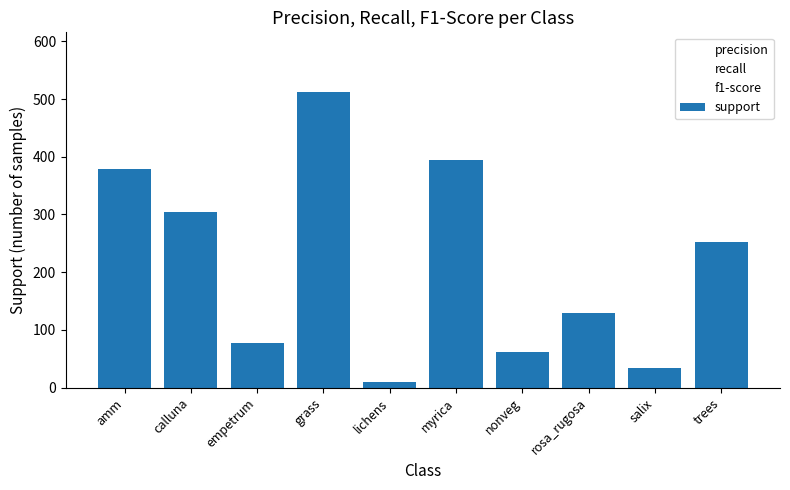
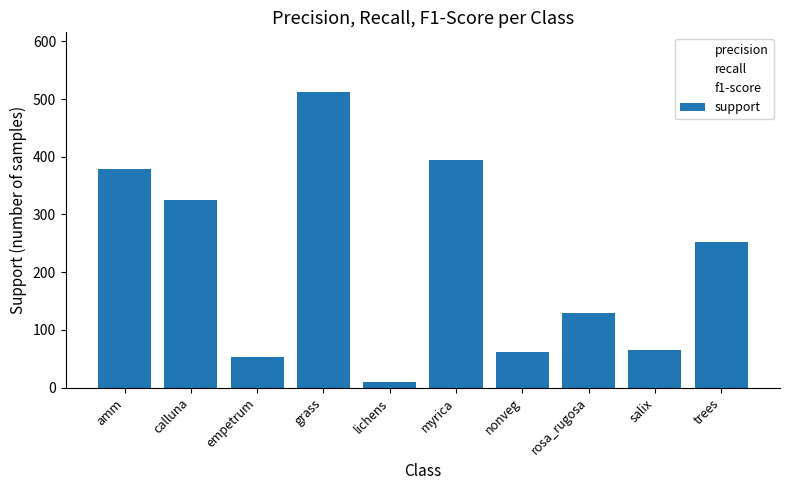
  {
    "amm": 380,
-   "calluna": 300,
-   "empetrum": 80,
+   "calluna": 330,
+   "empetrum": 50,
    "grass": 510,
    "lichens": 10,
    "myrica": 390,
    "nonveg": 60,
    "rosa_rugosa": 130,
-   "salix": 30,
+   "salix": 70,
    "trees": 250
  }
